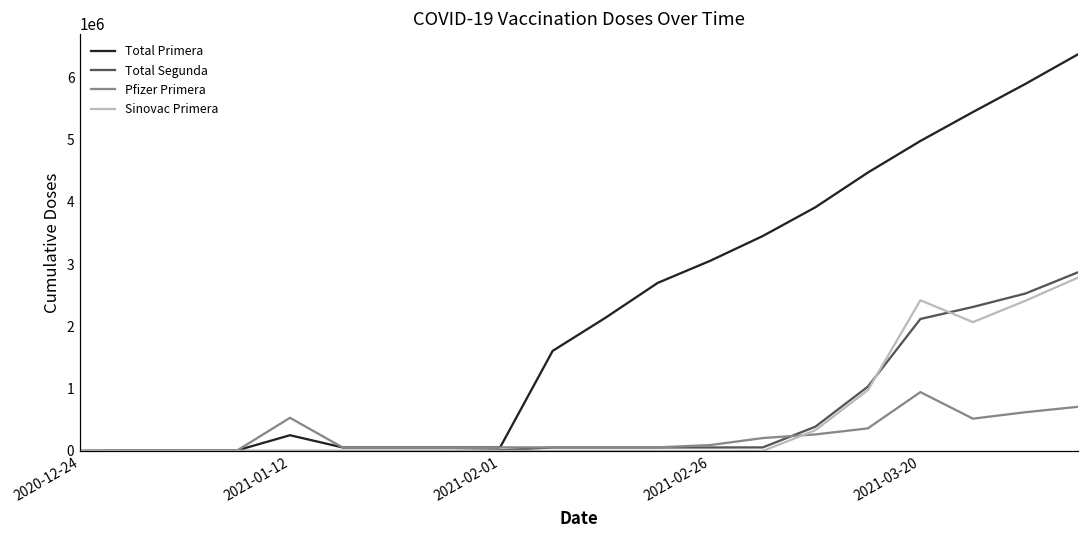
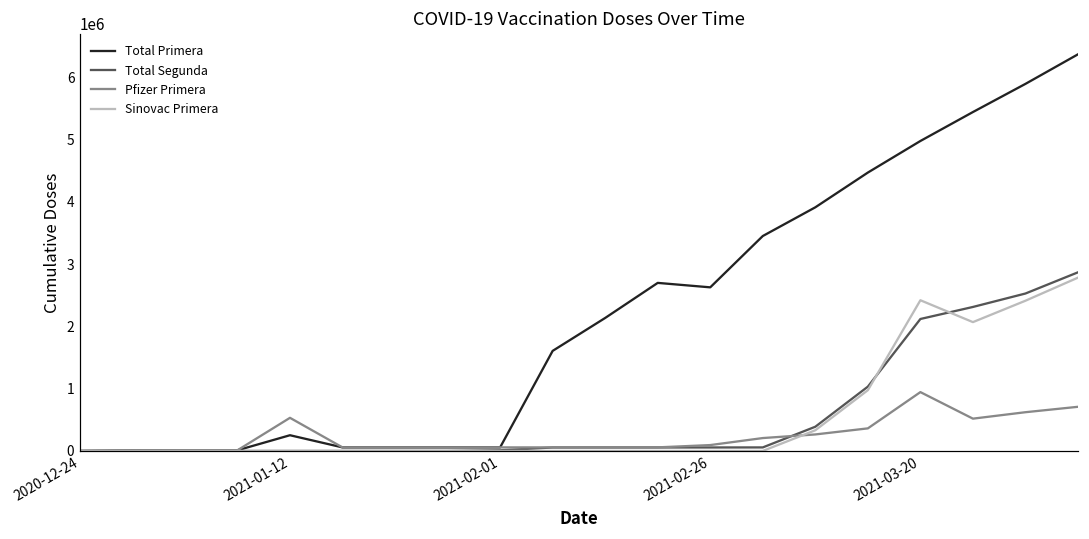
  {
    "Total Primera": {
      "2021-01-12": 300000,
-     "2021-02-26": 3100000,
+     "2021-02-26": 2600000,
      "2021-03-20": 5000000
    },
    "Total Segunda": {
      "2021-03-20": 2100000
    },
    "Pfizer Primera": {
      "2021-01-12": 500000,
      "2021-03-20": 900000
    },
    "Sinovac Primera": {
      "2021-02-26": 0,
      "2021-03-20": 2400000
    }
  }
